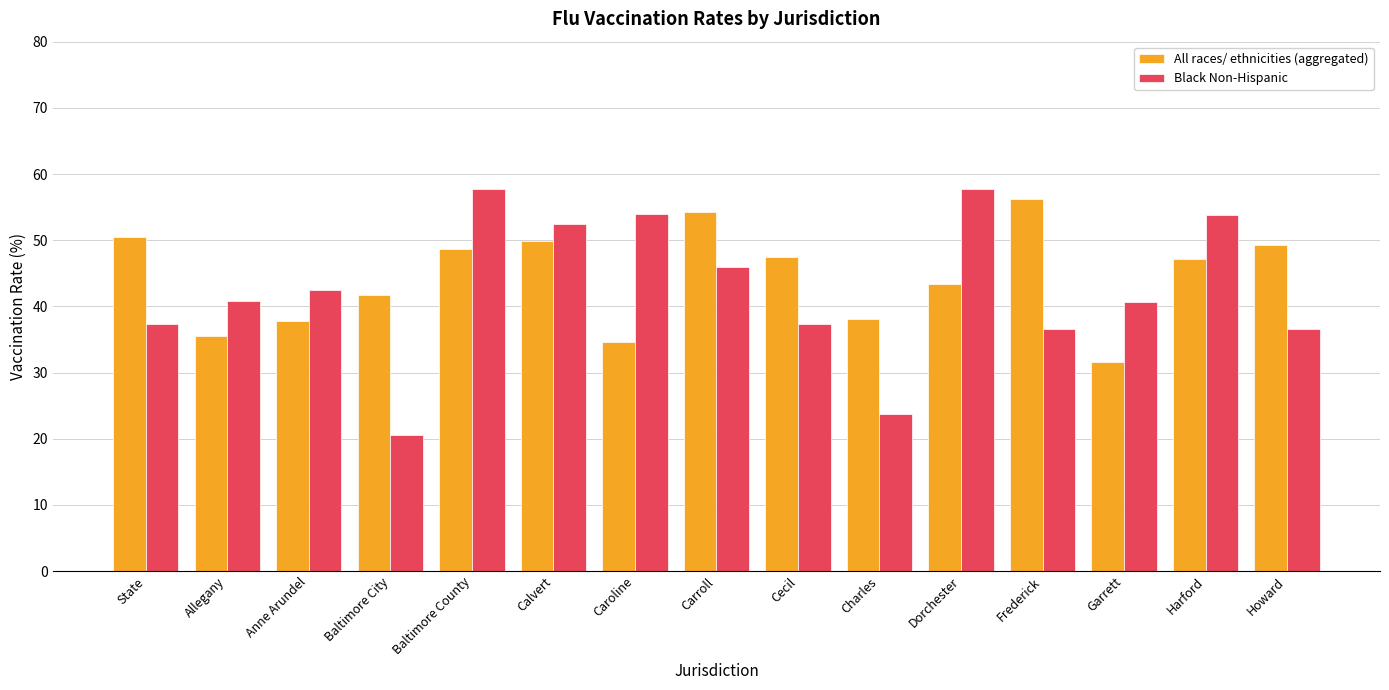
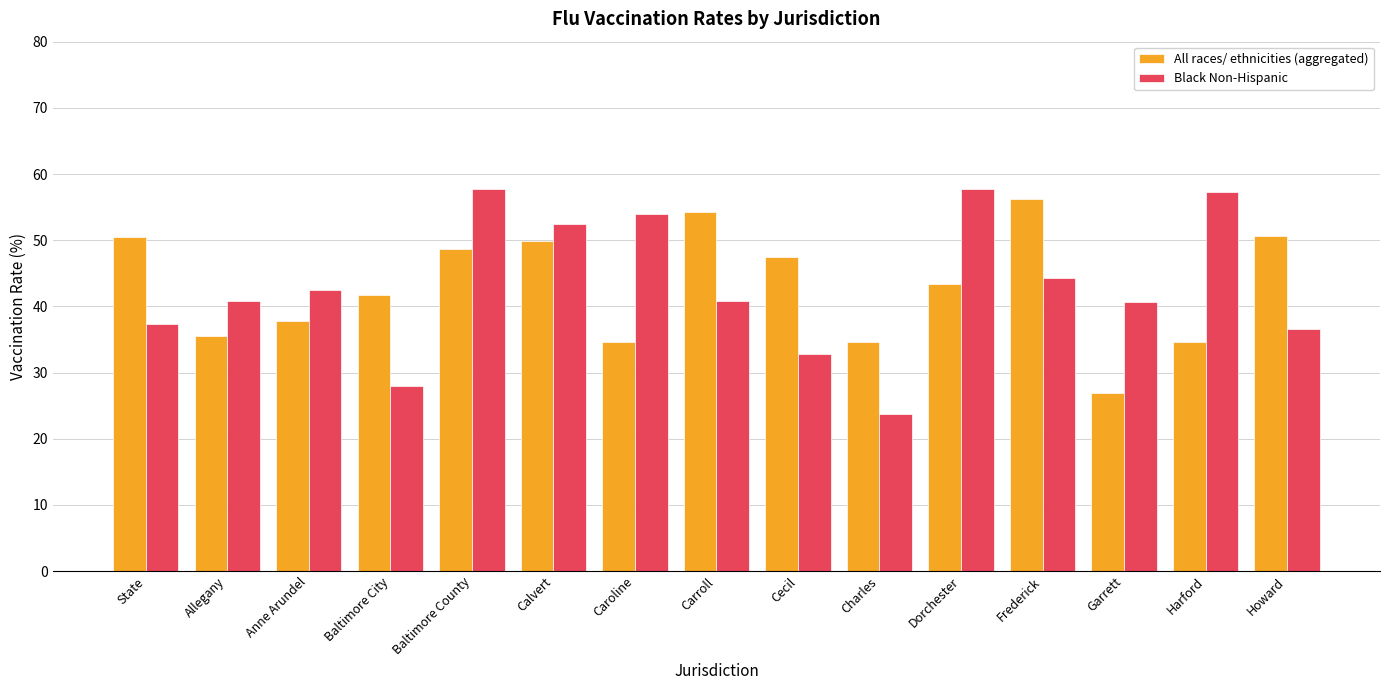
  {
    "All races/ ethnicities (aggregated)": {
      "State": 51,
      "Allegany": 36,
      "Anne Arundel": 38,
      "Baltimore City": 42,
      "Baltimore County": 49,
      "Calvert": 50,
      "Caroline": 35,
      "Carroll": 54,
      "Cecil": 47,
-     "Charles": 38,
+     "Charles": 35,
      "Dorchester": 43,
      "Frederick": 56,
-     "Garrett": 32,
-     "Harford": 47,
-     "Howard": 49
+     "Garrett": 27,
+     "Harford": 35,
+     "Howard": 51
    },
    "Black Non-Hispanic": {
      "State": 37,
      "Allegany": 41,
      "Anne Arundel": 42,
-     "Baltimore City": 21,
+     "Baltimore City": 28,
      "Baltimore County": 58,
      "Calvert": 52,
      "Caroline": 54,
-     "Carroll": 46,
-     "Cecil": 37,
+     "Carroll": 41,
+     "Cecil": 33,
      "Charles": 24,
      "Dorchester": 58,
-     "Frederick": 37,
+     "Frederick": 44,
      "Garrett": 41,
-     "Harford": 54,
+     "Harford": 57,
      "Howard": 37
    }
  }
